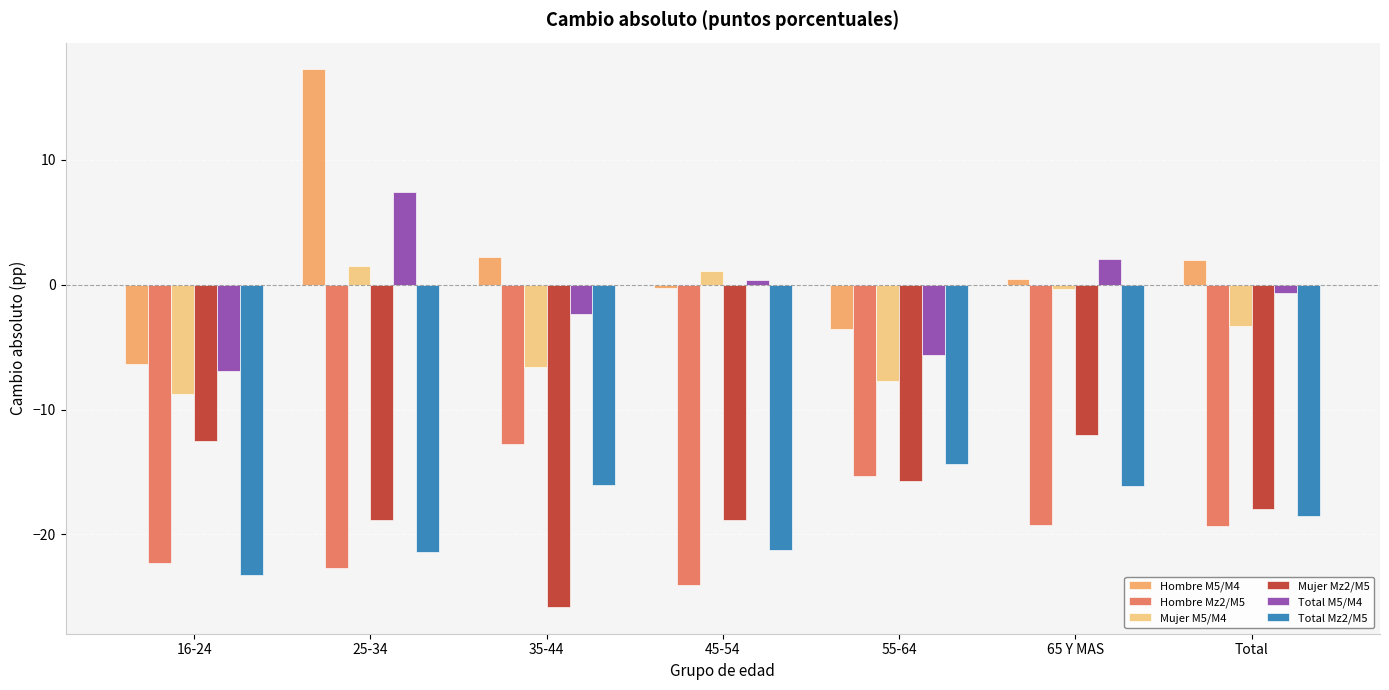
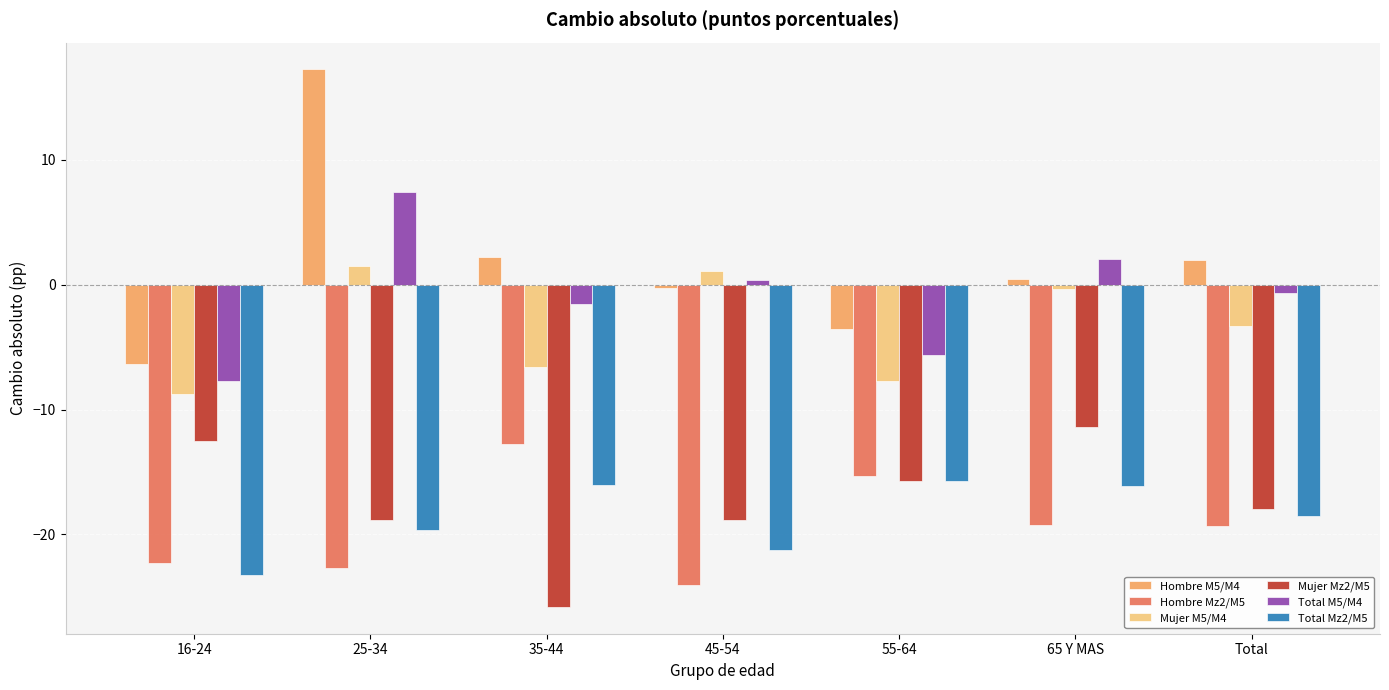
  {
    "Mujer Mz2/M5": {
      "16-24": -12.5,
      "25-34": -18.8,
      "35-44": -25.8,
      "45-54": -18.9,
      "55-64": -15.8,
-     "65 Y MAS": -12.0,
+     "65 Y MAS": -11.4,
      "Total": -17.9
    },
    "Total M5/M4": {
-     "16-24": -6.9,
+     "16-24": -7.7,
      "25-34": 7.5,
-     "35-44": -2.4,
+     "35-44": -1.6,
      "45-54": 0.4,
      "55-64": -5.6,
      "65 Y MAS": 2.1,
      "Total": -0.7
    },
    "Total Mz2/M5": {
      "16-24": -23.3,
-     "25-34": -21.4,
+     "25-34": -19.7,
      "35-44": -16.0,
      "45-54": -21.3,
-     "55-64": -14.3,
+     "55-64": -15.7,
      "65 Y MAS": -16.1,
      "Total": -18.5
    }
  }
